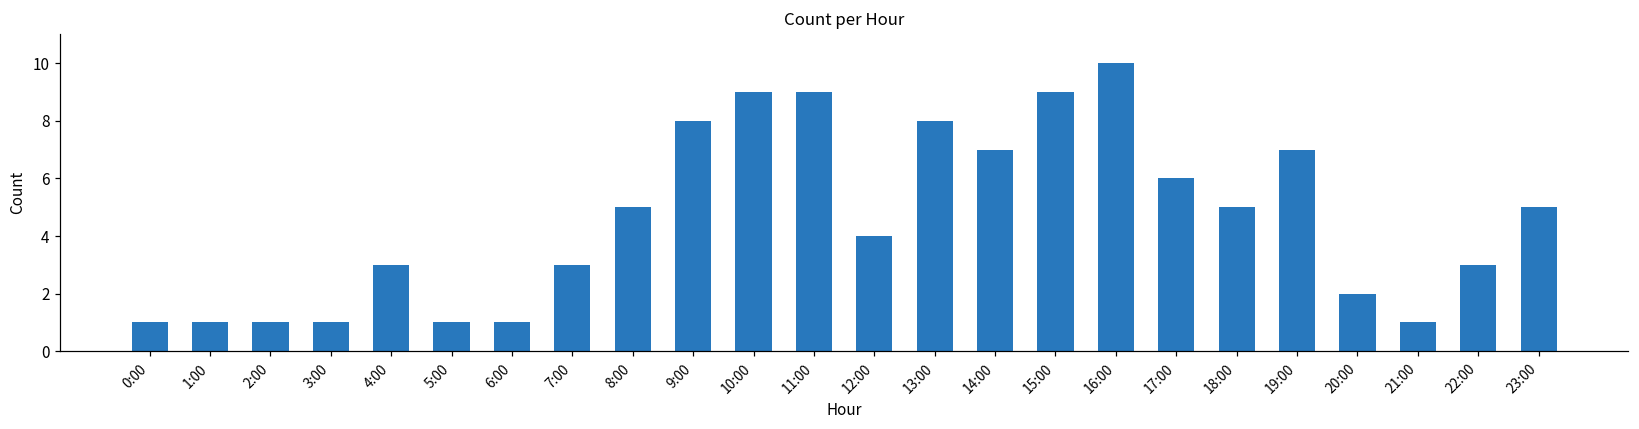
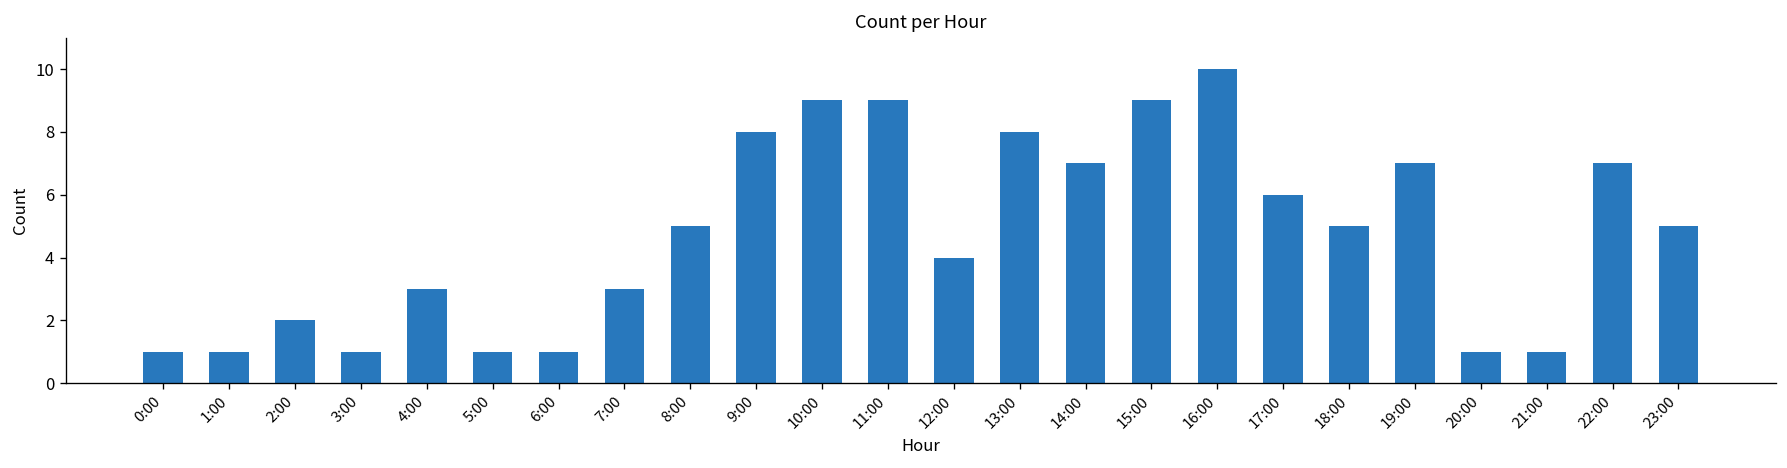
  {
    "0:00": 1,
    "1:00": 1,
-   "2:00": 1,
+   "2:00": 2,
    "3:00": 1,
    "4:00": 3,
    "5:00": 1,
    "6:00": 1,
    "7:00": 3,
    "8:00": 5,
    "9:00": 8,
    "10:00": 9,
    "11:00": 9,
    "12:00": 4,
    "13:00": 8,
    "14:00": 7,
    "15:00": 9,
    "16:00": 10,
    "17:00": 6,
    "18:00": 5,
    "19:00": 7,
-   "20:00": 2,
+   "20:00": 1,
    "21:00": 1,
-   "22:00": 3,
+   "22:00": 7,
    "23:00": 5
  }
